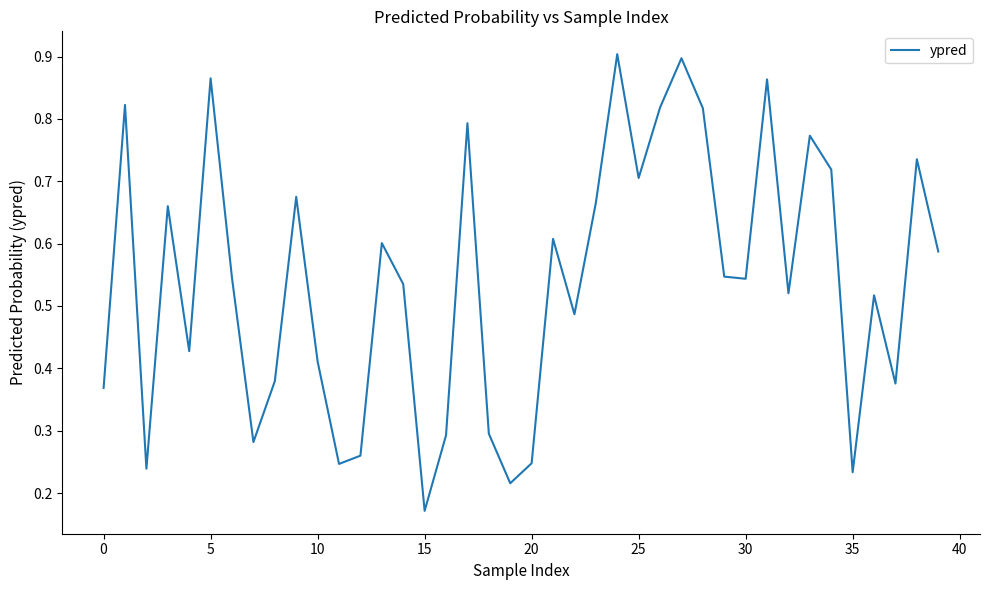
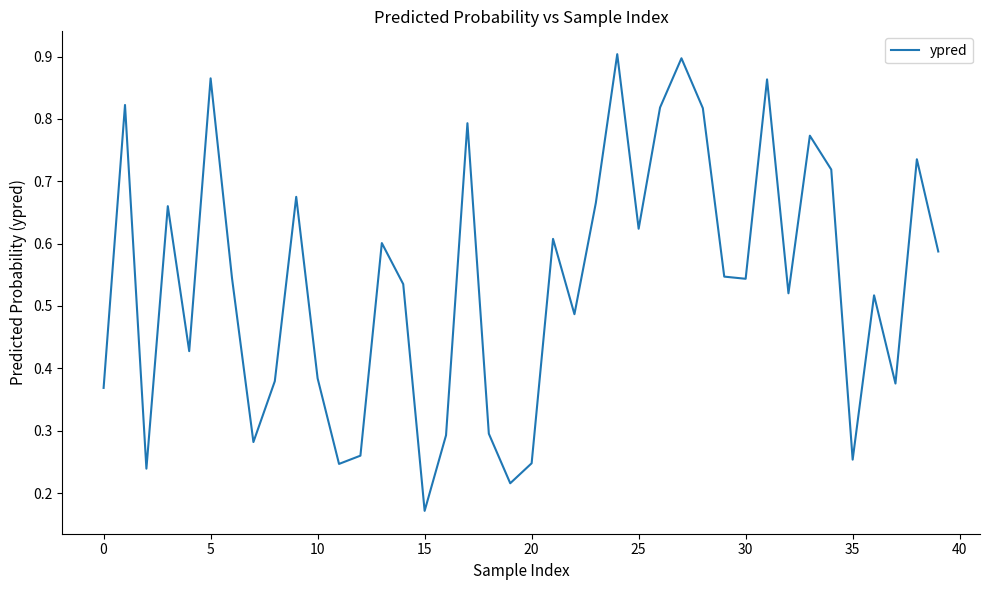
  {
    "0": 0.37,
    "5": 0.86,
-   "10": 0.41,
+   "10": 0.38,
    "15": 0.17,
    "20": 0.25,
-   "25": 0.71,
+   "25": 0.62,
    "30": 0.54,
-   "35": 0.23
+   "35": 0.25
  }
